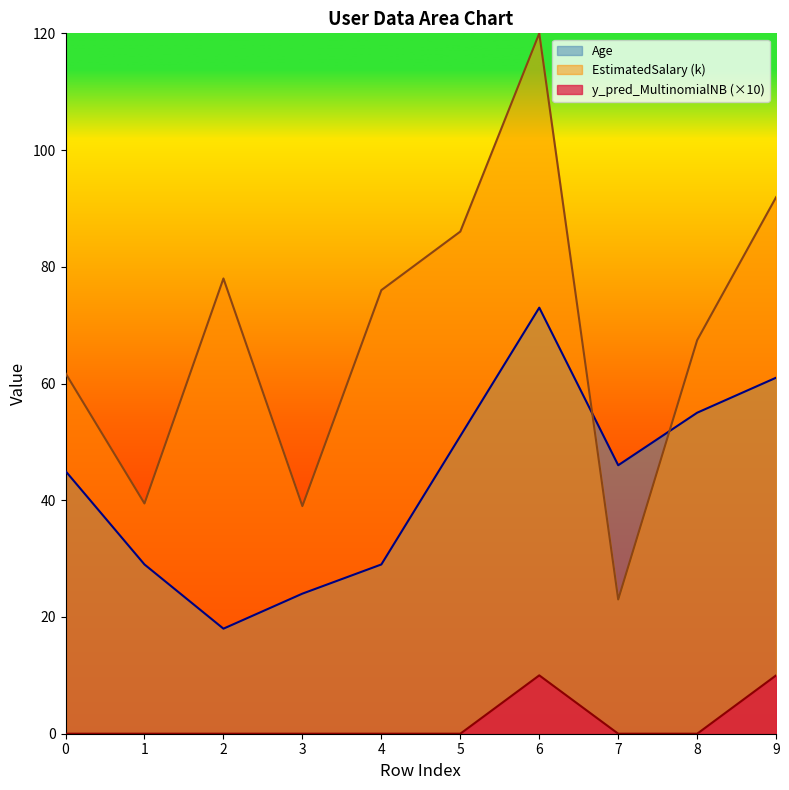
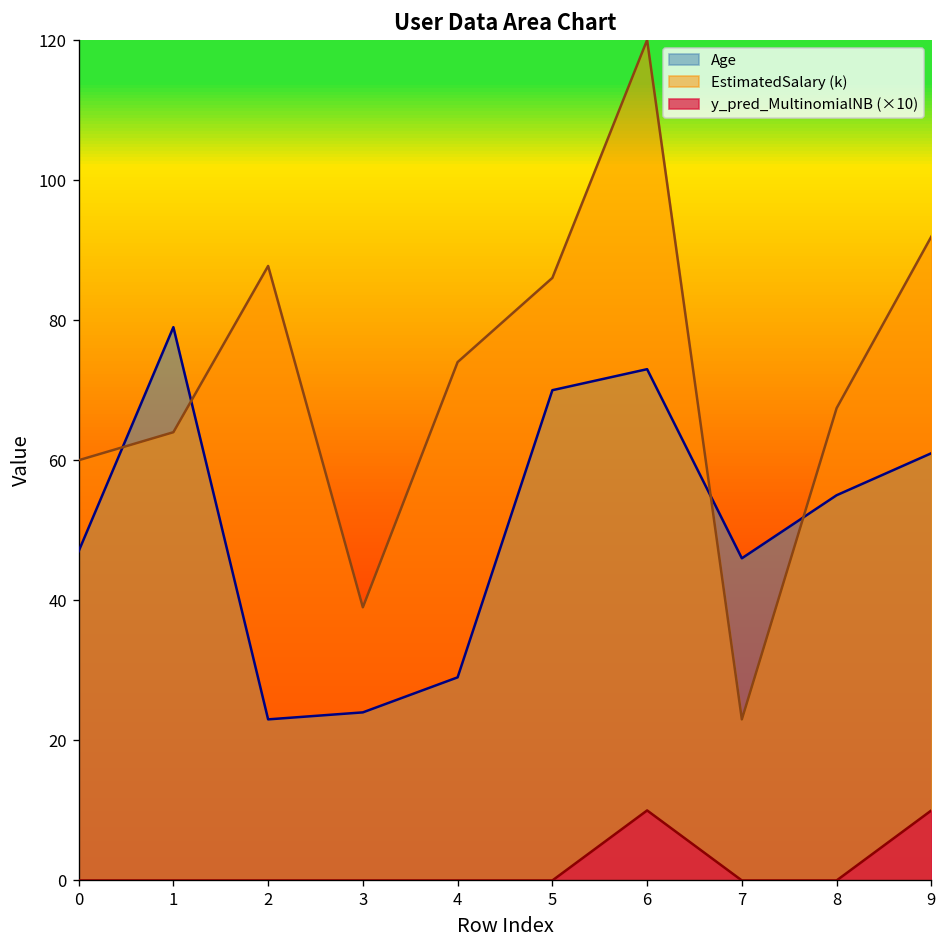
  {
    "Age": {
-     "0": 45,
-     "1": 29,
-     "2": 18,
+     "0": 47,
+     "1": 79,
+     "2": 23,
      "3": 24,
      "4": 29,
-     "5": 51,
+     "5": 70,
      "6": 73,
      "7": 46,
      "8": 55,
      "9": 61
    },
    "EstimatedSalary (k)": {
-     "0": 62,
-     "1": 39,
-     "2": 78,
+     "0": 60,
+     "1": 64,
+     "2": 88,
      "3": 39,
-     "4": 76,
+     "4": 74,
      "5": 86,
      "6": 120,
      "7": 23,
      "8": 67,
      "9": 92
    },
    "y_pred_MultinomialNB (×10)": {
      "0": 0,
      "1": 0,
      "2": 0,
      "3": 0,
      "4": 0,
      "5": 0,
      "6": 10,
      "7": 0,
      "8": 0,
      "9": 10
    }
  }
